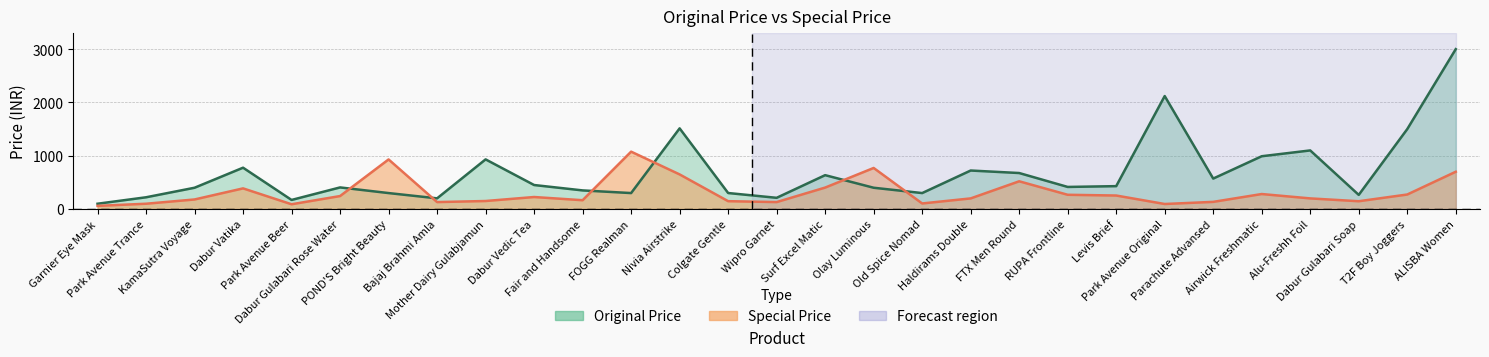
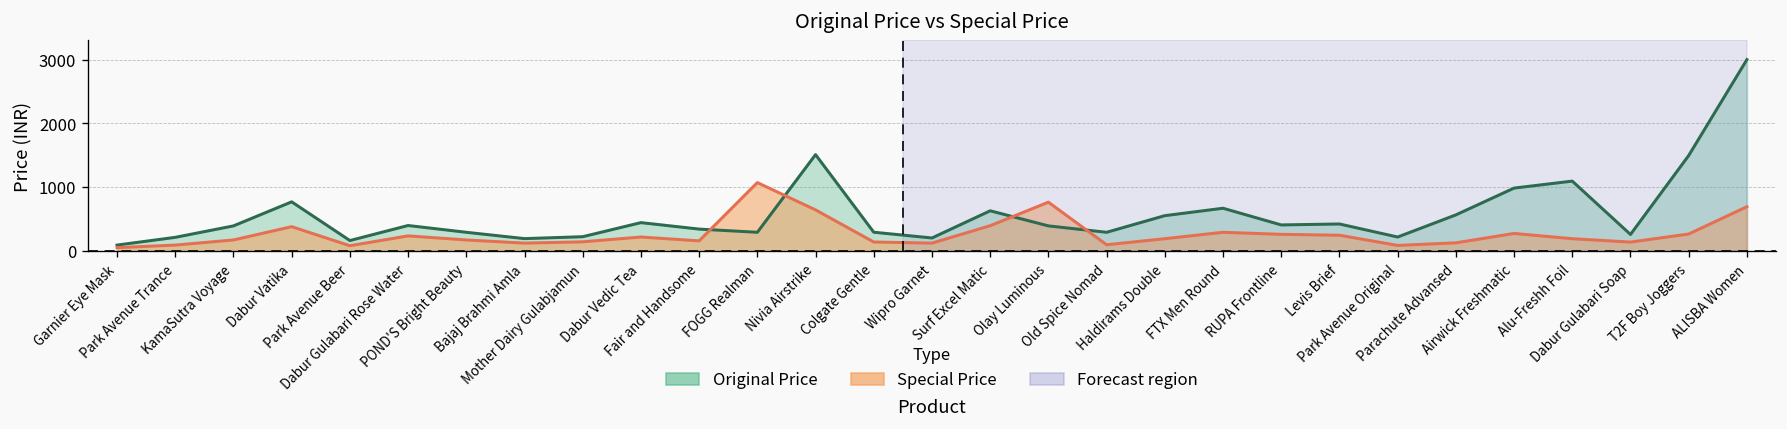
  {
    "Original Price": {
      "Park Avenue Trance": 200,
      "KamaSutra Voyage": 400,
      "Dabur Vatika": 800,
      "Park Avenue Beer": 200,
      "Dabur Gulabari Rose Water": 400,
      "POND'S Bright Beauty": 300,
      "Bajaj Brahmi Amla": 200,
-     "Mother Dairy Gulabjamun": 900,
+     "Mother Dairy Gulabjamun": 200,
      "Dabur Vedic Tea": 500,
      "Fair and Handsome": 300,
      "FOGG Realman": 300,
      "Nivia Airstrike": 1500,
      "Colgate Gentle": 300,
      "Wipro Garnet": 200,
      "Surf Excel Matic": 600,
      "Olay Luminous": 400,
      "Old Spice Nomad": 300,
-     "Haldirams Double": 700,
+     "Haldirams Double": 600,
      "FTX Men Round": 700,
      "RUPA Frontline": 400,
      "Levis Brief": 400,
-     "Park Avenue Original": 2100,
+     "Park Avenue Original": 200,
      "Parachute Advansed": 600,
      "Airwick Freshmatic": 1000,
      "Alu-Freshh Foil": 1100,
      "Dabur Gulabari Soap": 300,
      "T2F Boy Joggers": 1500,
      "ALISBA Women": 3000
    },
    "Special Price": {
      "Park Avenue Trance": 100,
      "KamaSutra Voyage": 200,
      "Dabur Vatika": 400,
      "Park Avenue Beer": 100,
      "Dabur Gulabari Rose Water": 200,
-     "POND'S Bright Beauty": 900,
+     "POND'S Bright Beauty": 200,
      "Bajaj Brahmi Amla": 100,
      "Mother Dairy Gulabjamun": 200,
      "Dabur Vedic Tea": 200,
      "Fair and Handsome": 200,
      "FOGG Realman": 1100,
      "Nivia Airstrike": 600,
      "Colgate Gentle": 100,
      "Wipro Garnet": 100,
      "Surf Excel Matic": 400,
      "Olay Luminous": 800,
      "Old Spice Nomad": 100,
      "Haldirams Double": 200,
-     "FTX Men Round": 500,
+     "FTX Men Round": 300,
      "RUPA Frontline": 300,
      "Levis Brief": 300,
      "Park Avenue Original": 100,
      "Parachute Advansed": 100,
      "Airwick Freshmatic": 300,
      "Alu-Freshh Foil": 200,
      "Dabur Gulabari Soap": 100,
      "T2F Boy Joggers": 300,
      "ALISBA Women": 700
    }
  }
